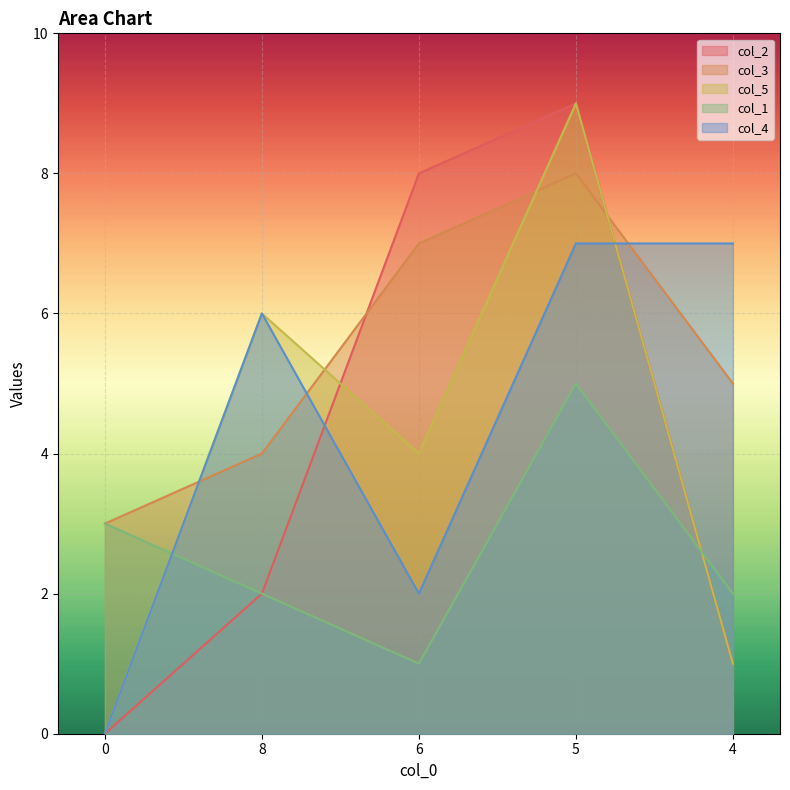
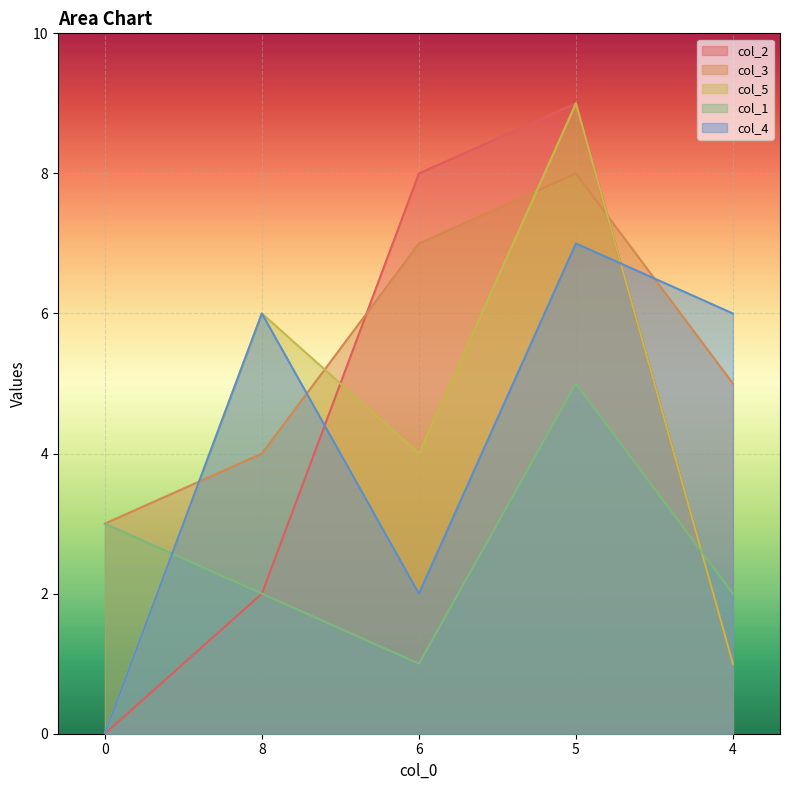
  {
    "col_4": {
      "6": 2,
      "5": 7,
-     "4": 7
+     "4": 6
    }
  }
